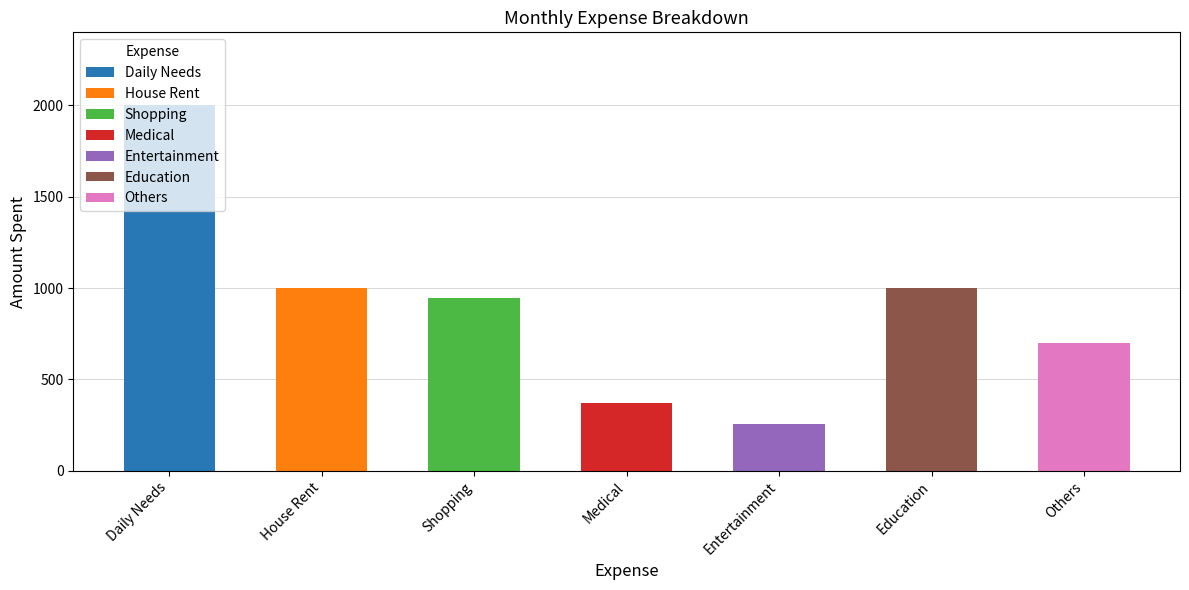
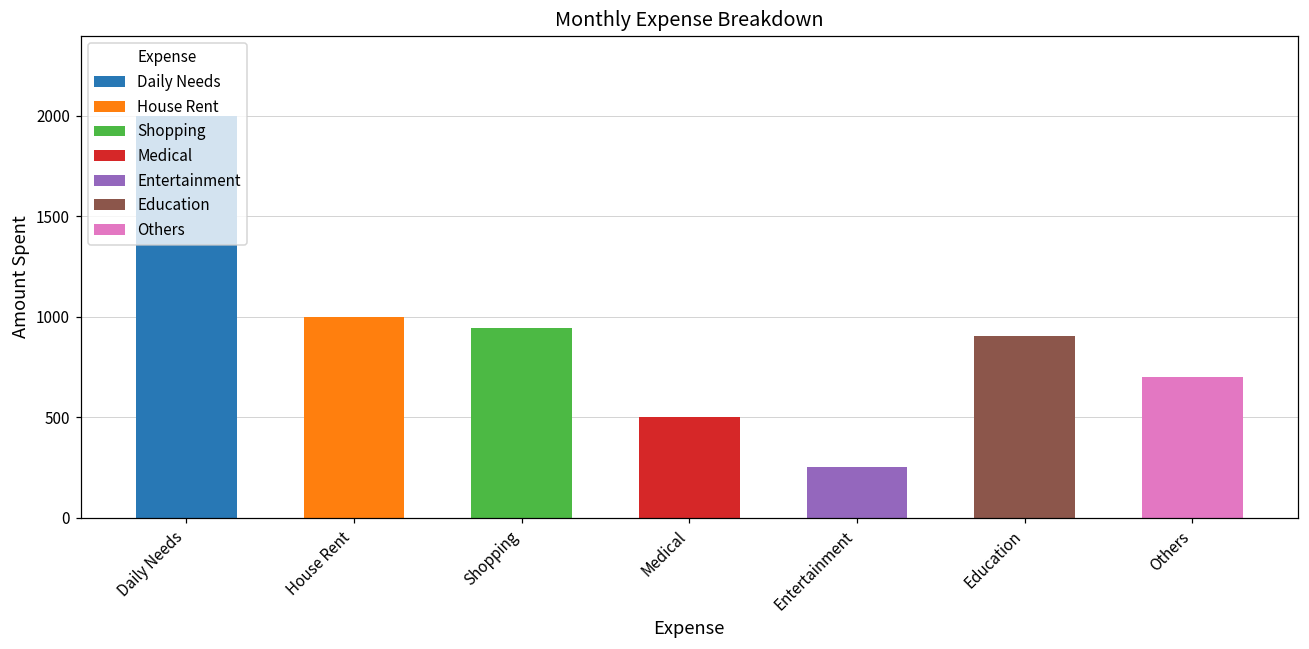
  {
    "House Rent": 1000,
    "Shopping": 950,
-   "Medical": 370,
+   "Medical": 500,
    "Entertainment": 250,
-   "Education": 1000,
+   "Education": 900,
    "Others": 700
  }
